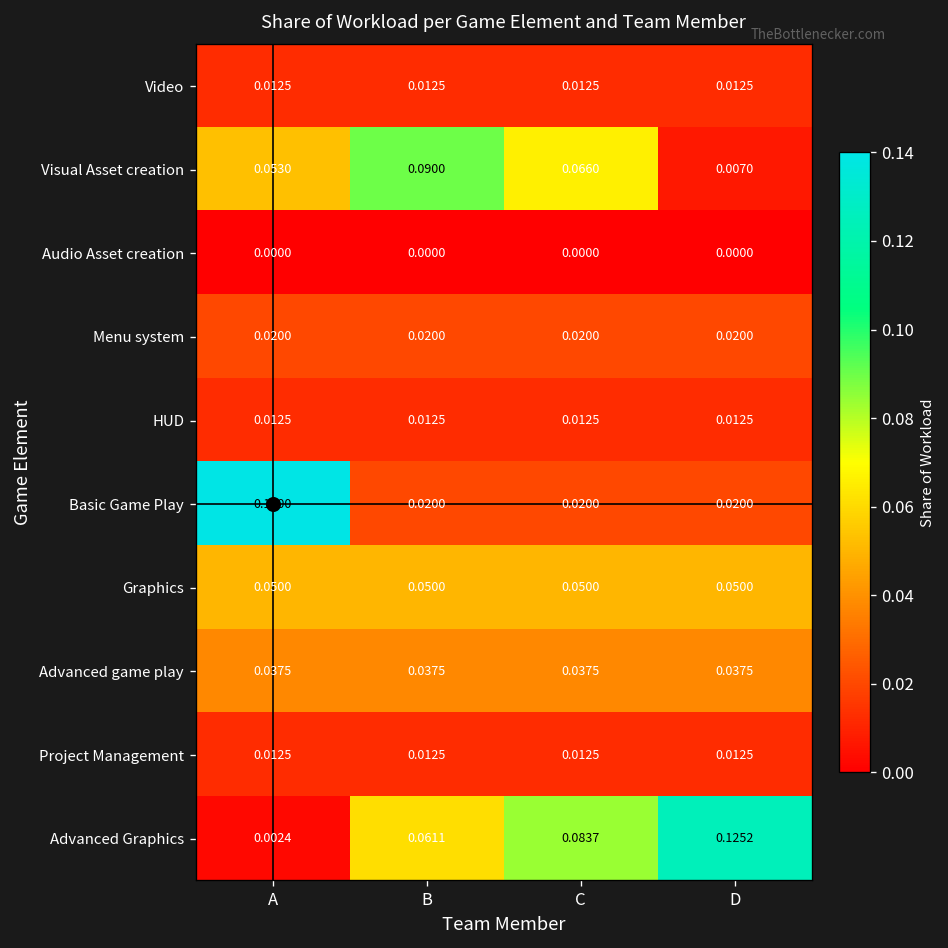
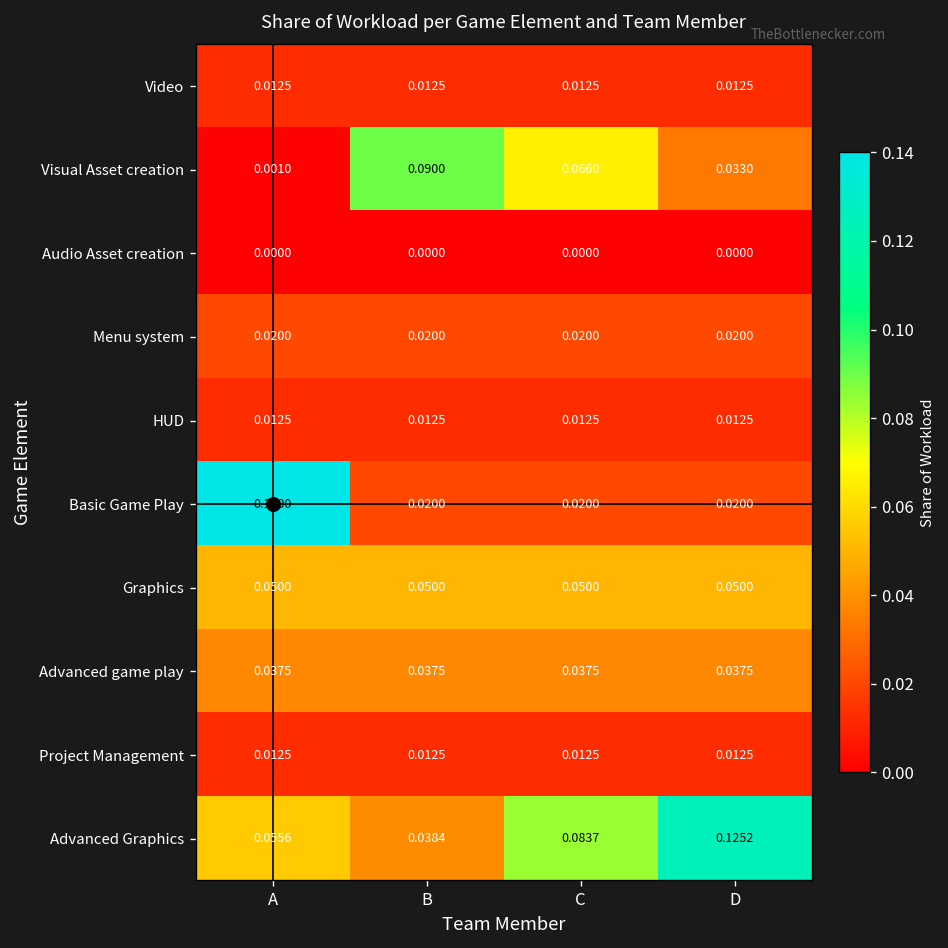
  {
    "Video": {
      "A": 0.0125,
      "B": 0.0125,
      "C": 0.0125,
      "D": 0.0125
    },
    "Visual Asset creation": {
-     "A": 0.0530,
+     "A": 0.0010,
      "B": 0.0900,
      "C": 0.0660,
-     "D": 0.0070
+     "D": 0.0330
    },
    "Audio Asset creation": {
      "A": 0.0000,
      "B": 0.0000,
      "C": 0.0000,
      "D": 0.0000
    },
    "Menu system": {
      "A": 0.0200,
      "B": 0.0200,
      "C": 0.0200,
      "D": 0.0200
    },
    "HUD": {
      "A": 0.0125,
      "B": 0.0125,
      "C": 0.0125,
      "D": 0.0125
    },
    "Basic Game Play": {
      "B": 0.0200,
      "C": 0.0200,
      "D": 0.0200
    },
    "Graphics": {
      "A": 0.0500,
      "B": 0.0500,
      "C": 0.0500,
      "D": 0.0500
    },
    "Advanced game play": {
      "A": 0.0375,
      "B": 0.0375,
      "C": 0.0375,
      "D": 0.0375
    },
    "Project Management": {
      "A": 0.0125,
      "B": 0.0125,
      "C": 0.0125,
      "D": 0.0125
    },
    "Advanced Graphics": {
-     "A": 0.0024,
-     "B": 0.0611,
+     "A": 0.0556,
+     "B": 0.0384,
      "C": 0.0837,
      "D": 0.1252
    }
  }
